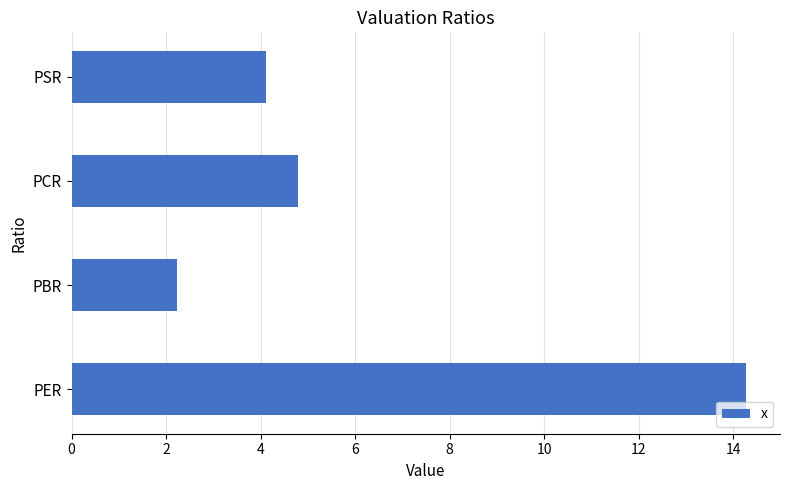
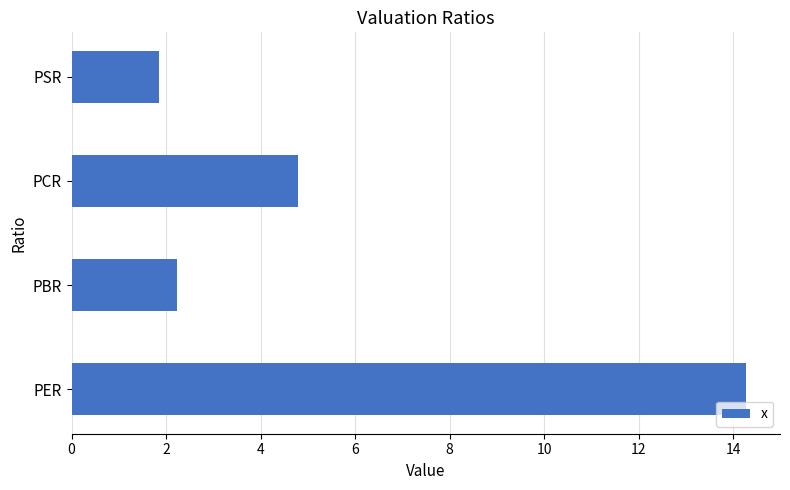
  {
-   "PSR": 4.1,
+   "PSR": 1.9,
    "PCR": 4.8,
    "PBR": 2.2,
    "PER": 14.3
  }
